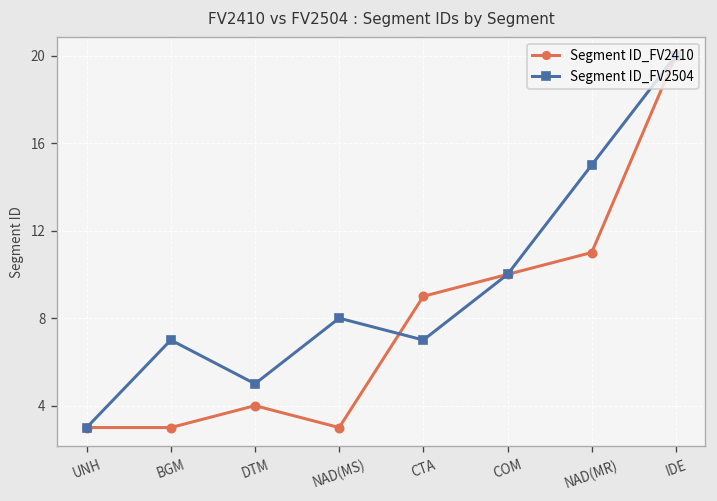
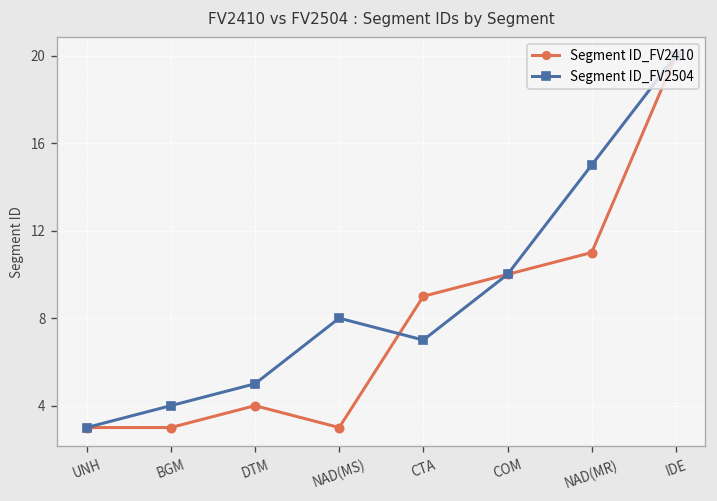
  {
    "Segment ID_FV2410": {
      "BGM": 3,
      "DTM": 4,
      "NAD(MS)": 3,
      "CTA": 9,
      "NAD(MR)": 11
    },
    "Segment ID_FV2504": {
-     "BGM": 7,
+     "BGM": 4,
      "DTM": 5,
      "NAD(MS)": 8,
      "CTA": 7,
      "NAD(MR)": 15
    }
  }
